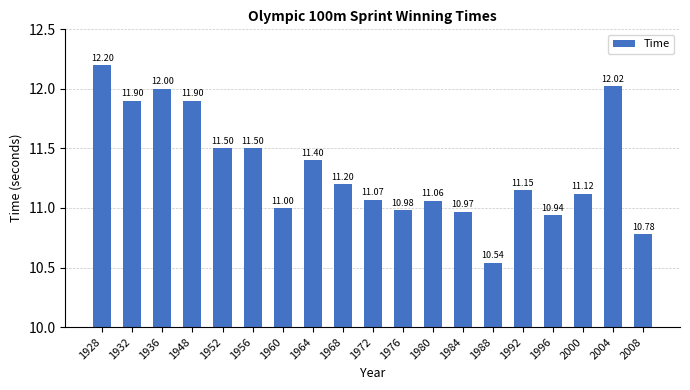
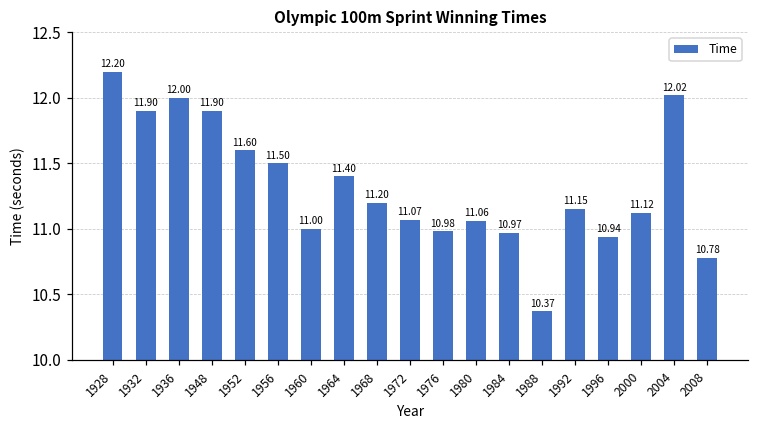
  {
    "1928": 12.20,
    "1932": 11.90,
    "1936": 12.00,
    "1948": 11.90,
-   "1952": 11.50,
+   "1952": 11.60,
    "1956": 11.50,
    "1960": 11.00,
    "1964": 11.40,
    "1968": 11.20,
    "1972": 11.07,
    "1976": 10.98,
    "1980": 11.06,
    "1984": 10.97,
-   "1988": 10.54,
+   "1988": 10.37,
    "1992": 11.15,
    "1996": 10.94,
    "2000": 11.12,
    "2004": 12.02,
    "2008": 10.78
  }
